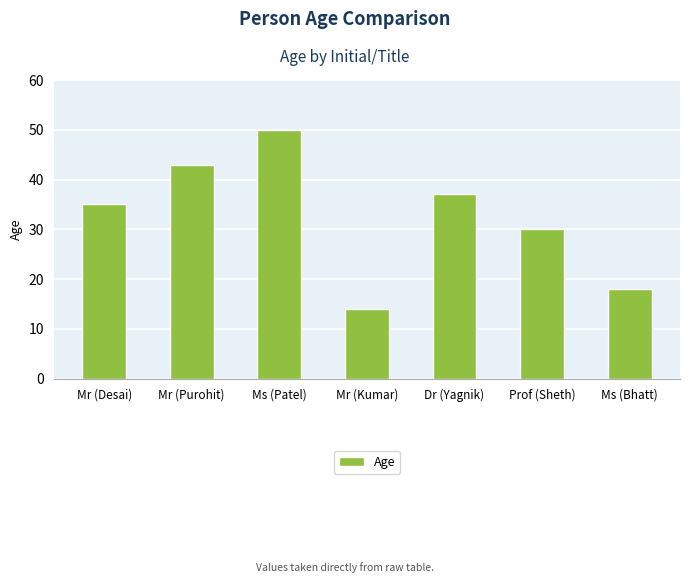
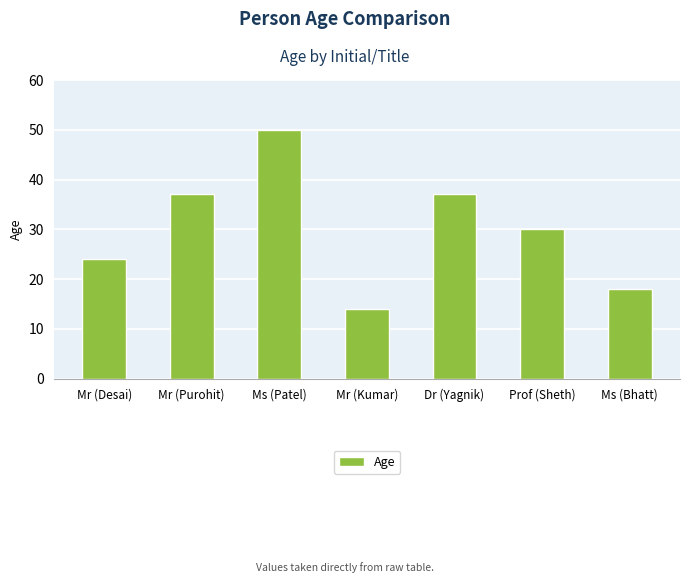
  {
-   "Mr (Desai)": 35,
-   "Mr (Purohit)": 43,
+   "Mr (Desai)": 24,
+   "Mr (Purohit)": 37,
    "Ms (Patel)": 50,
    "Mr (Kumar)": 14,
    "Dr (Yagnik)": 37,
    "Prof (Sheth)": 30,
    "Ms (Bhatt)": 18
  }
